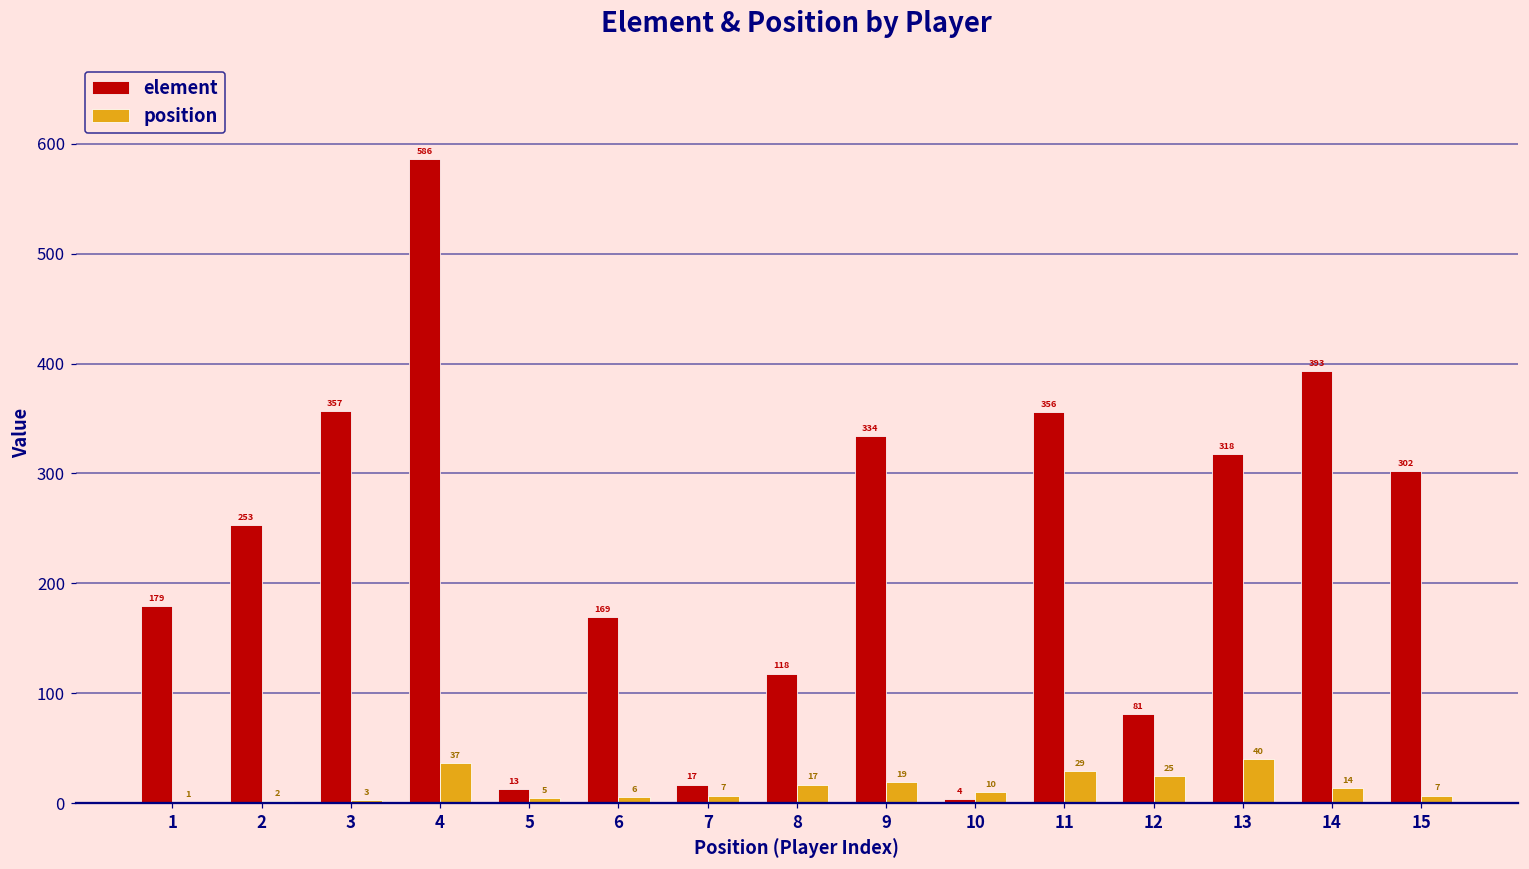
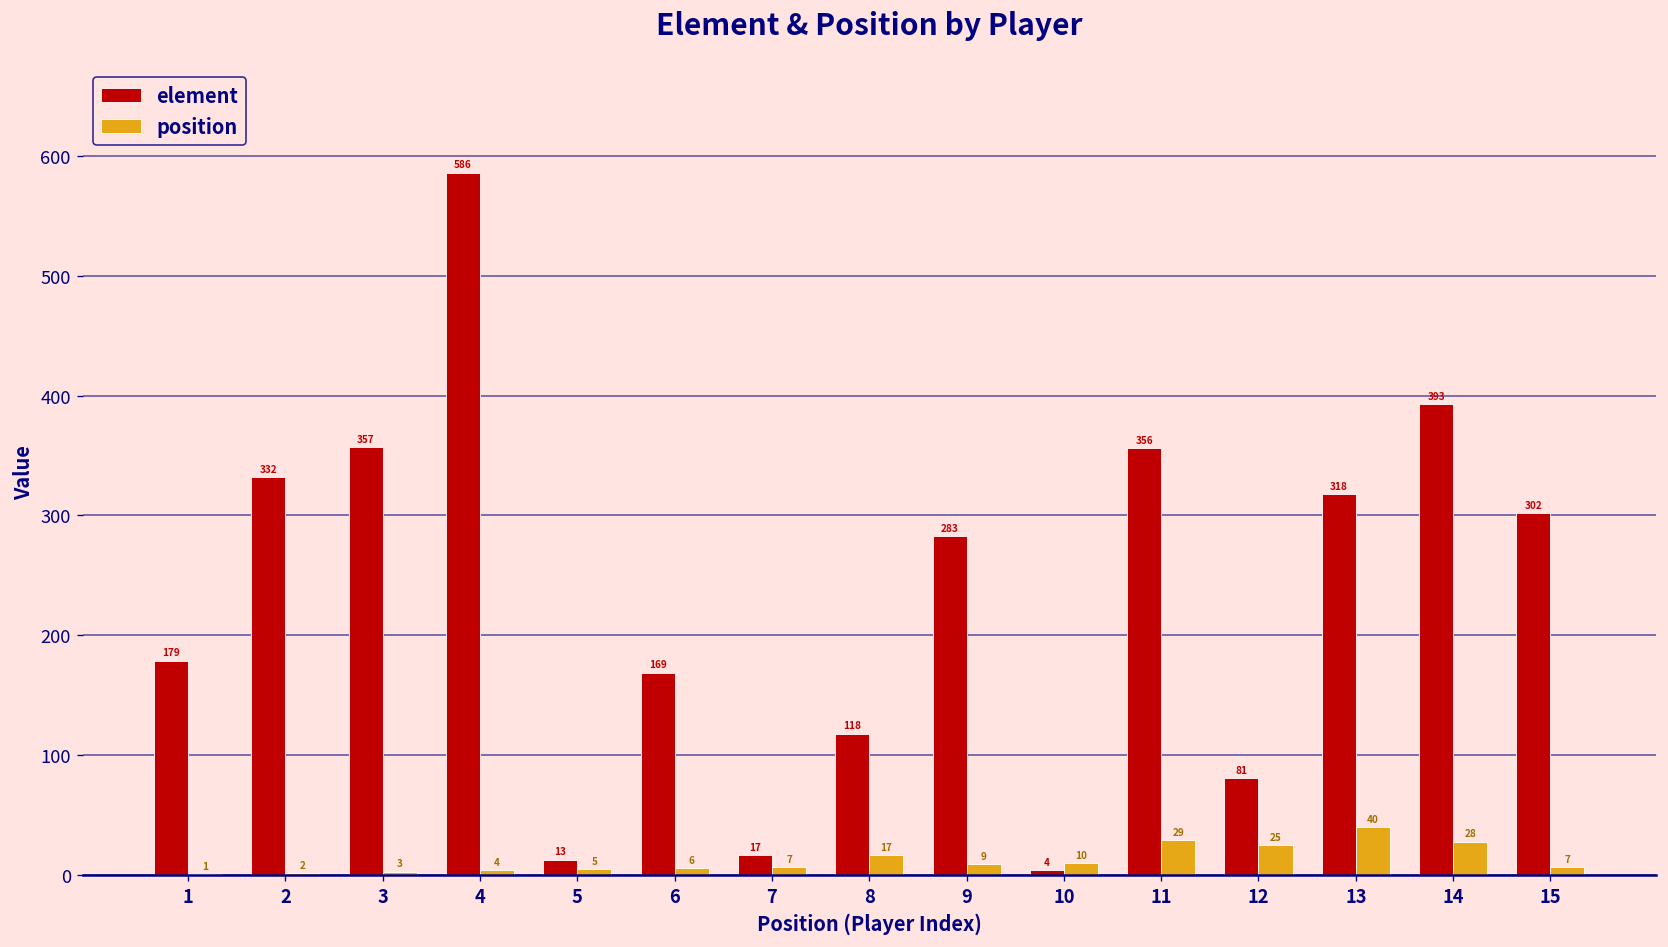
  {
    "element": {
      "1": 179,
-     "2": 253,
+     "2": 332,
      "3": 357,
      "4": 586,
      "5": 13,
      "6": 169,
      "7": 17,
      "8": 118,
-     "9": 334,
+     "9": 283,
      "10": 4,
      "11": 356,
      "12": 81,
      "13": 318,
      "14": 393,
      "15": 302
    },
    "position": {
      "1": 1,
      "2": 2,
      "3": 3,
-     "4": 37,
+     "4": 4,
      "5": 5,
      "6": 6,
      "7": 7,
      "8": 17,
-     "9": 19,
+     "9": 9,
      "10": 10,
      "11": 29,
      "12": 25,
      "13": 40,
-     "14": 14,
+     "14": 28,
      "15": 7
    }
  }
